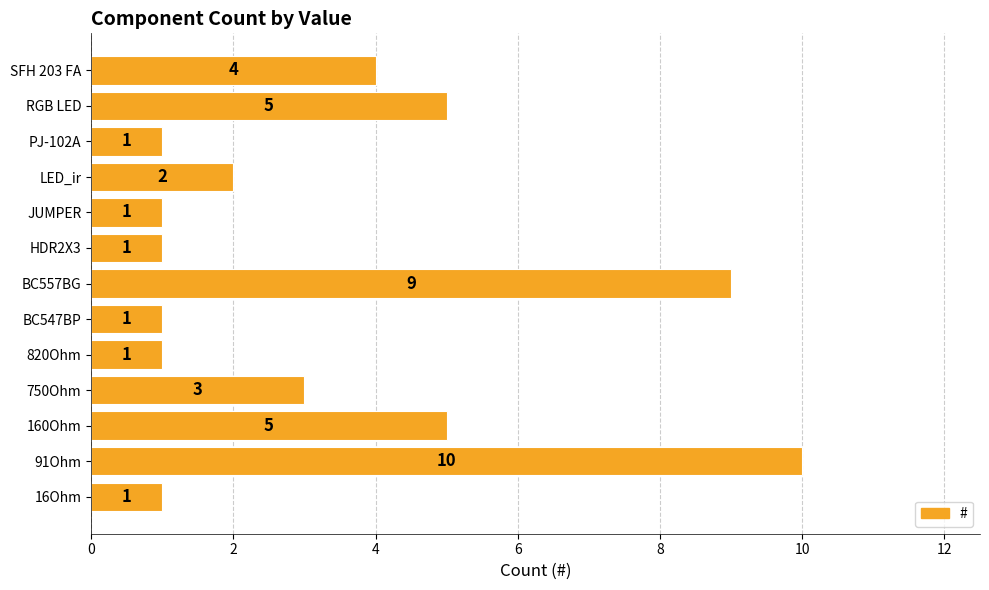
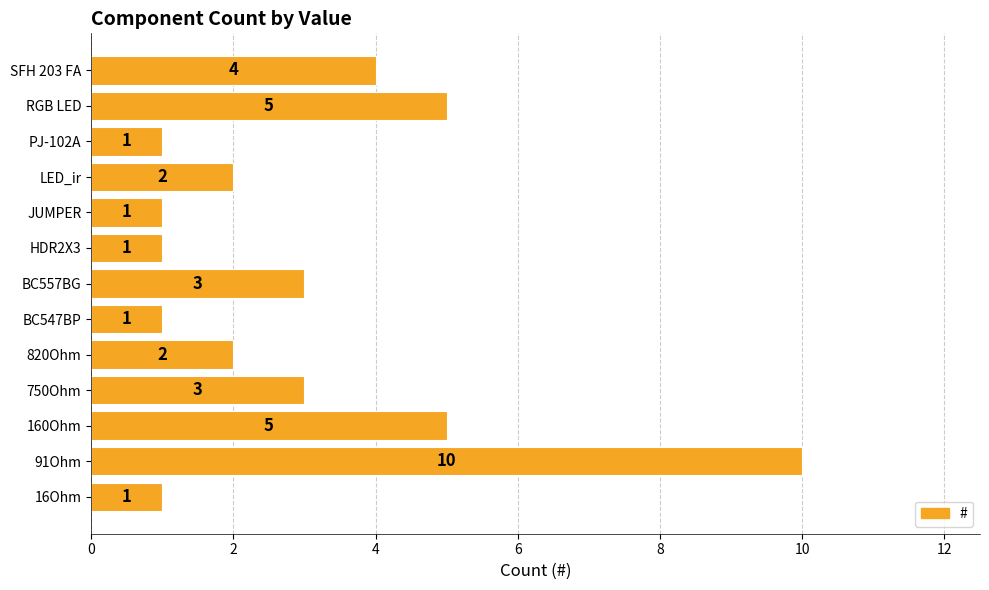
  {
    "SFH 203 FA": 4,
    "RGB LED": 5,
    "PJ-102A": 1,
    "LED_ir": 2,
    "JUMPER": 1,
    "HDR2X3": 1,
-   "BC557BG": 9,
+   "BC557BG": 3,
    "BC547BP": 1,
-   "820Ohm": 1,
+   "820Ohm": 2,
    "750Ohm": 3,
    "160Ohm": 5,
    "91Ohm": 10,
    "16Ohm": 1
  }
